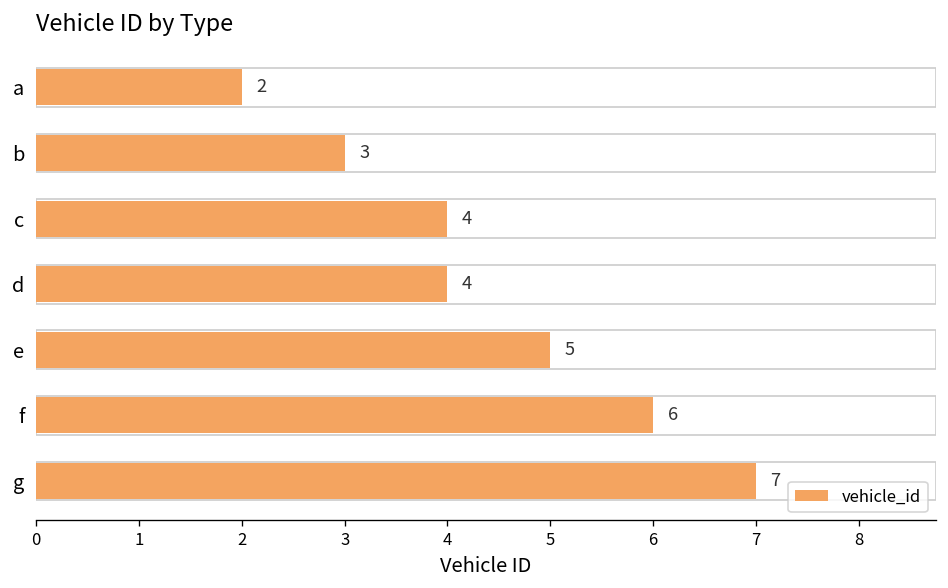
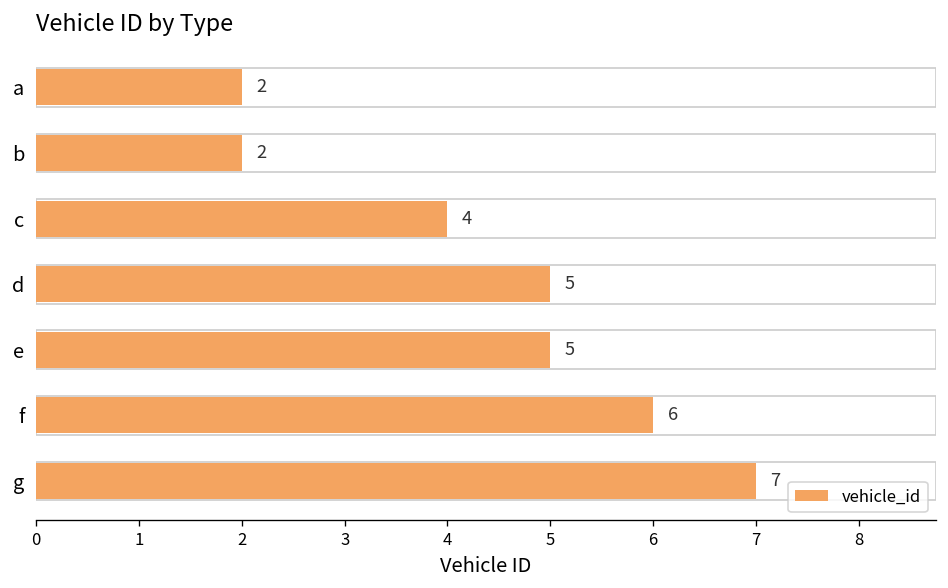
  {
    "a": 2,
-   "b": 3,
+   "b": 2,
    "c": 4,
-   "d": 4,
+   "d": 5,
    "e": 5,
    "f": 6,
    "g": 7
  }
